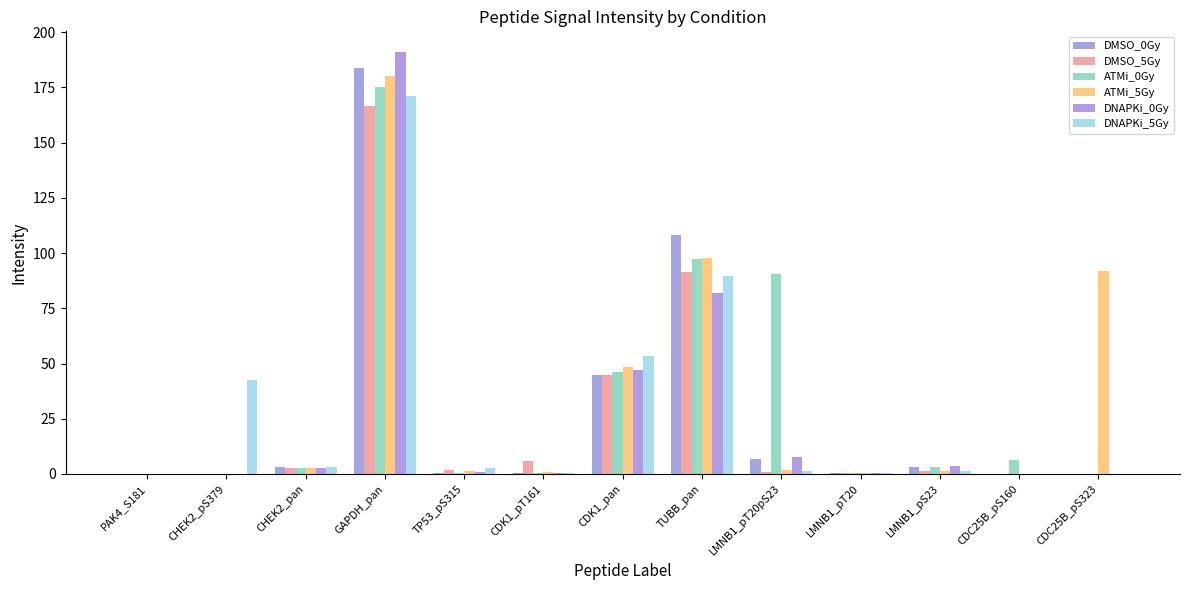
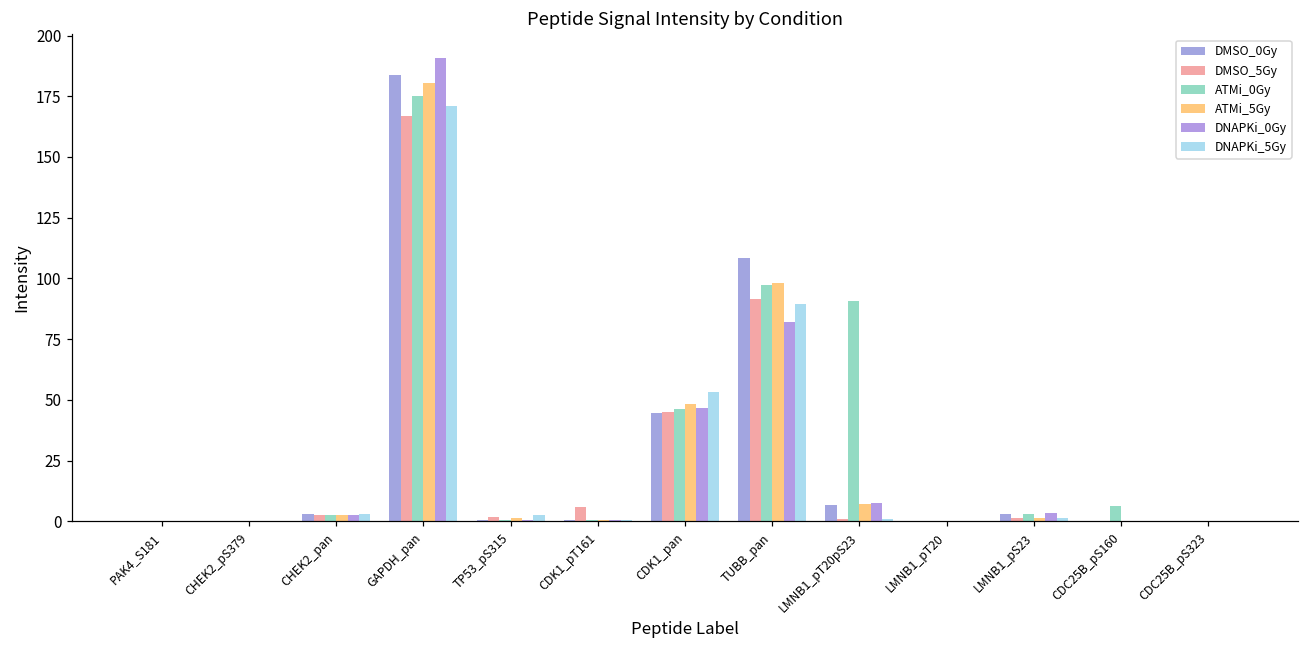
  {
    "DMSO_5Gy": {
      "CHEK2_pan": 3,
      "GAPDH_pan": 167,
      "TP53_pS315": 2,
      "CDK1_pT161": 6,
      "CDK1_pan": 45,
      "TUBB_pan": 92,
      "LMNB1_pS23": 1
    },
    "ATMi_0Gy": {
      "CHEK2_pan": 3,
      "GAPDH_pan": 175,
      "CDK1_pan": 46,
      "TUBB_pan": 97,
      "LMNB1_pT20pS23": 91,
      "LMNB1_pS23": 3,
      "CDC25B_pS160": 6
    },
    "ATMi_5Gy": {
      "CHEK2_pan": 2,
      "GAPDH_pan": 180,
      "TP53_pS315": 1,
      "CDK1_pan": 48,
      "TUBB_pan": 98,
-     "LMNB1_pT20pS23": 2,
+     "LMNB1_pT20pS23": 7,
      "LMNB1_pS23": 1,
-     "CDC25B_pS323": 92
+     "CDC25B_pS323": 0
    },
    "DNAPKi_5Gy": {
-     "CHEK2_pS379": 43,
+     "CHEK2_pS379": 0,
      "CHEK2_pan": 3,
      "GAPDH_pan": 171,
      "TP53_pS315": 3,
      "CDK1_pan": 53,
      "TUBB_pan": 89,
      "LMNB1_pT20pS23": 1,
      "LMNB1_pS23": 1
    }
  }
